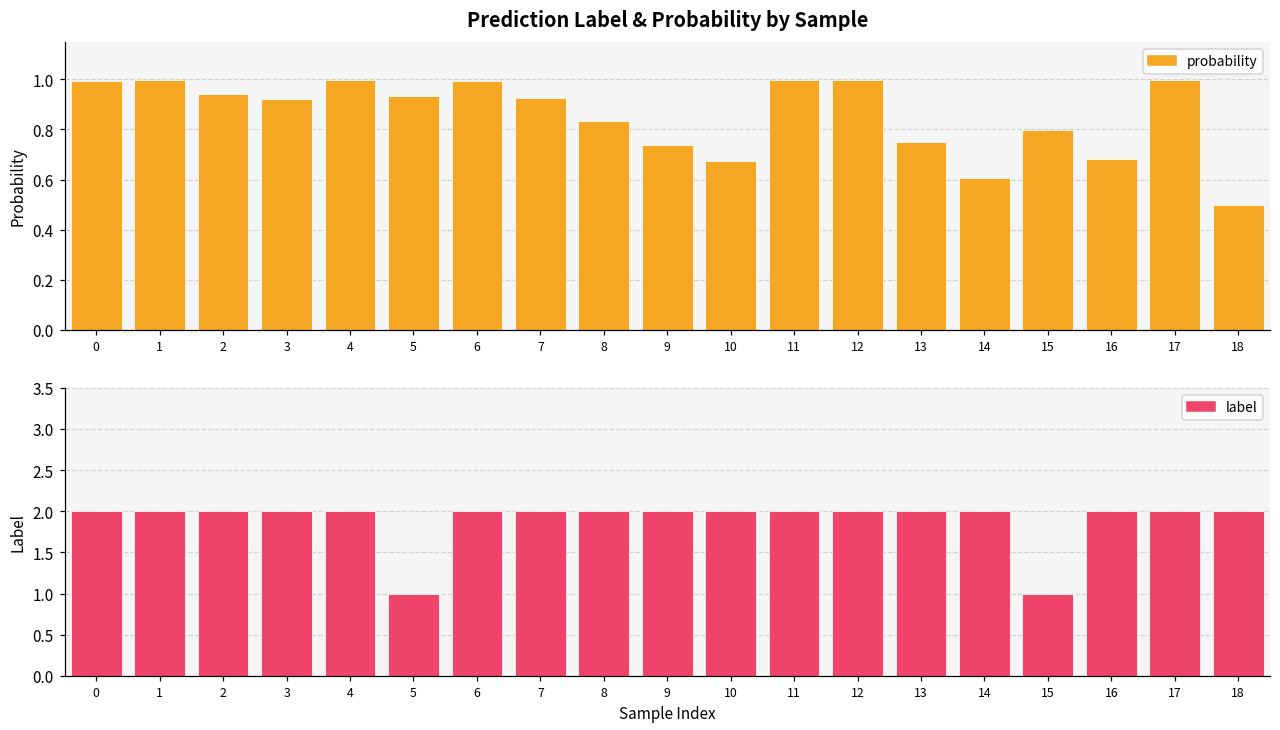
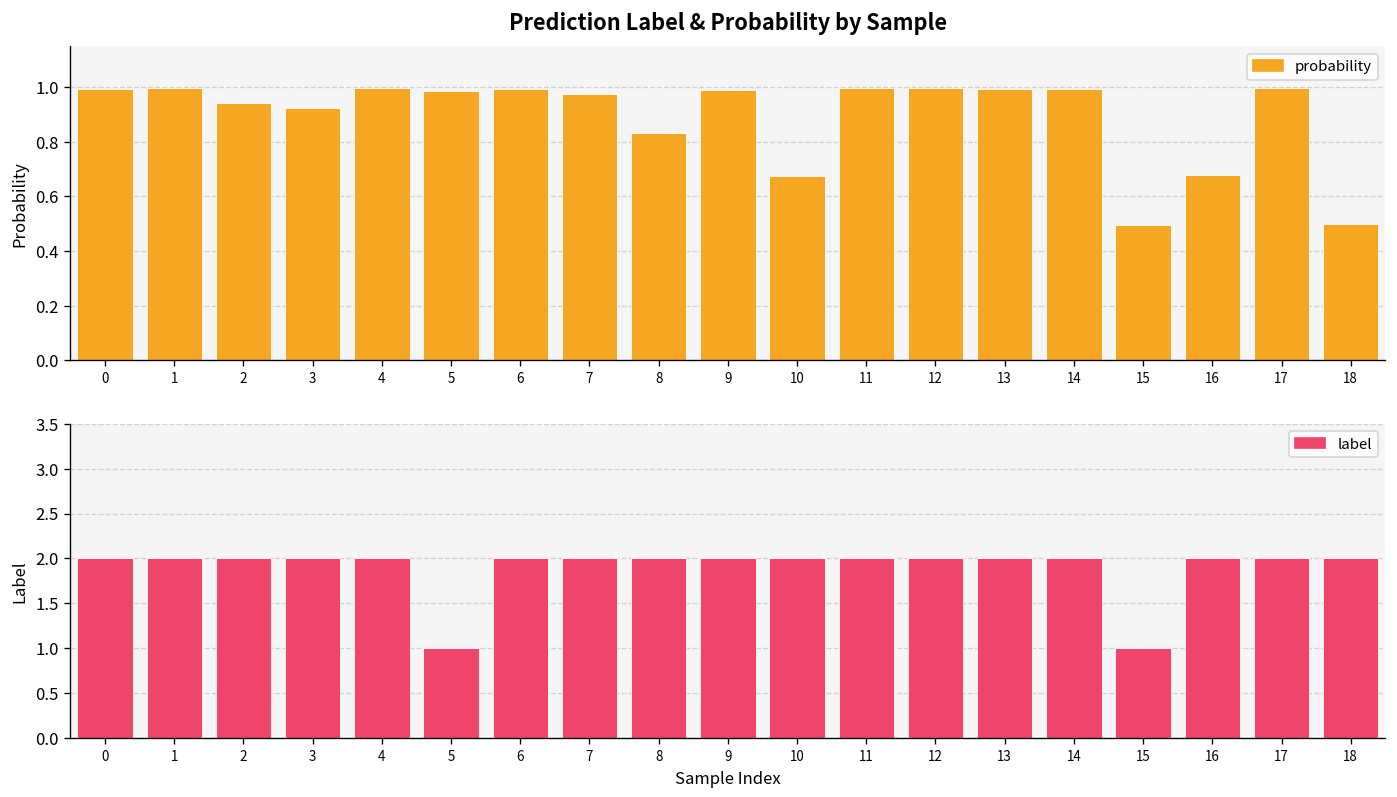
  {
    "Prediction Label & Probability by Sample": {
      "0": 0.99,
      "1": 1.00,
      "2": 0.94,
      "3": 0.92,
      "4": 1.00,
-     "5": 0.93,
+     "5": 0.99,
      "6": 1.00,
-     "7": 0.93,
+     "7": 0.98,
      "8": 0.83,
-     "9": 0.74,
+     "9": 0.99,
      "10": 0.68,
      "11": 1.00,
      "12": 1.00,
-     "13": 0.75,
-     "14": 0.61,
-     "15": 0.80,
+     "13": 0.99,
+     "14": 0.99,
+     "15": 0.50,
      "16": 0.68,
      "17": 1.00,
      "18": 0.50
    }
  }
